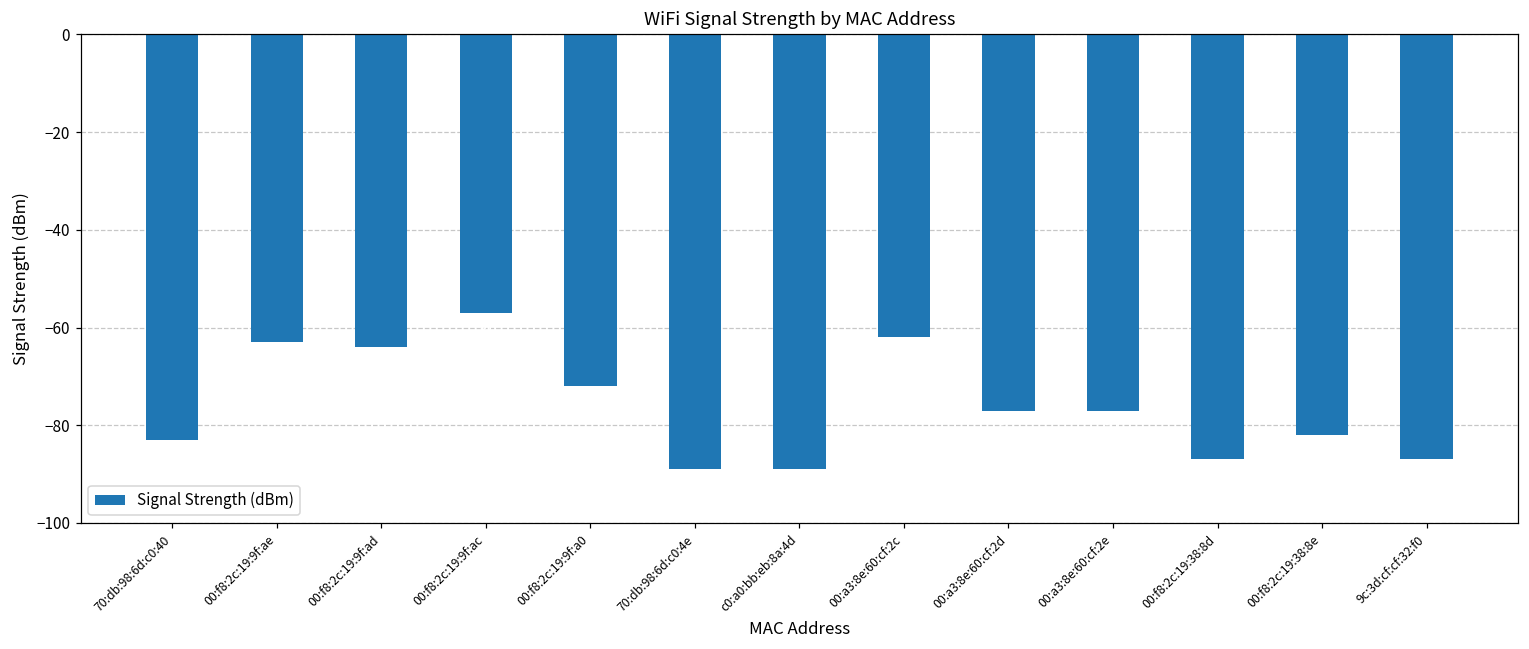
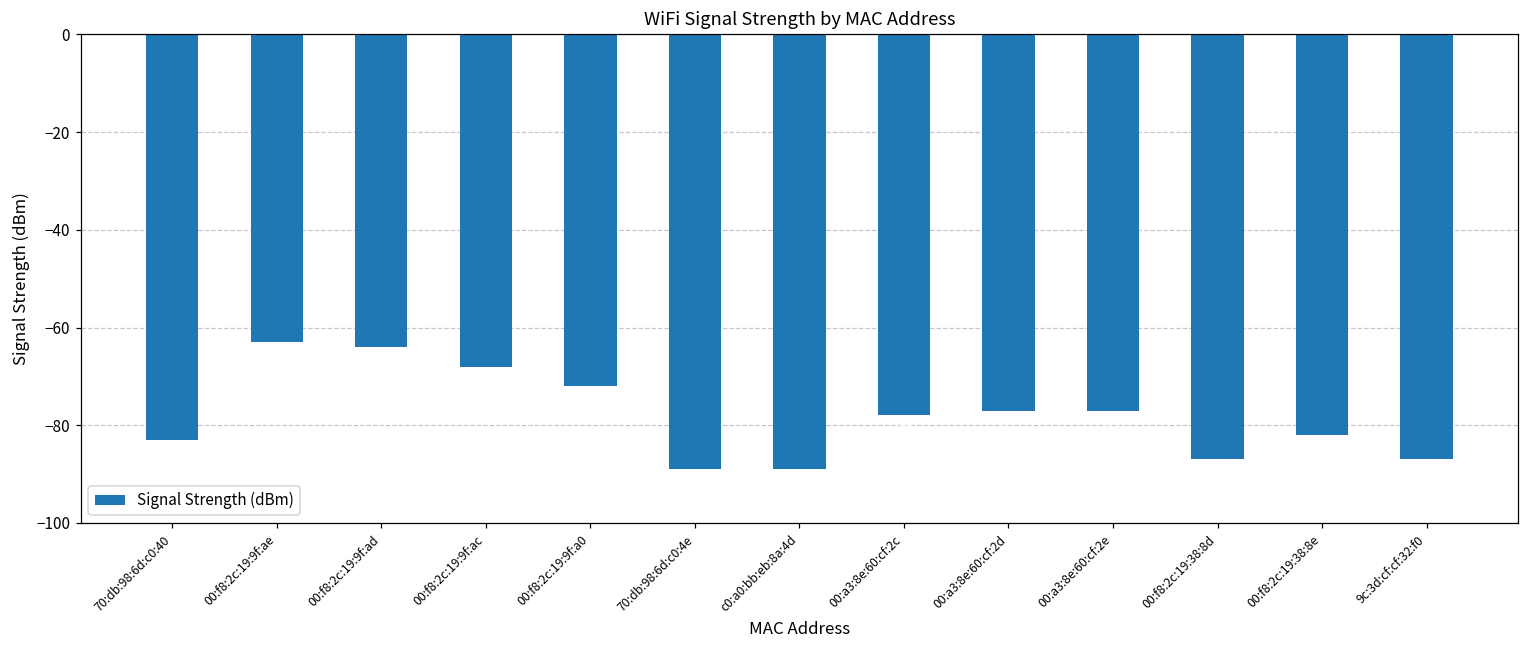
  {
    "70:db:98:6d:c0:40": -83,
    "00:f8:2c:19:9f:ae": -63,
    "00:f8:2c:19:9f:ad": -64,
-   "00:f8:2c:19:9f:ac": -57,
+   "00:f8:2c:19:9f:ac": -68,
    "00:f8:2c:19:9f:a0": -72,
    "70:db:98:6d:c0:4e": -89,
    "c0:a0:bb:eb:8a:4d": -89,
-   "00:a3:8e:60:cf:2c": -62,
+   "00:a3:8e:60:cf:2c": -78,
    "00:a3:8e:60:cf:2d": -77,
    "00:a3:8e:60:cf:2e": -77,
    "00:f8:2c:19:38:8d": -87,
    "00:f8:2c:19:38:8e": -82,
    "9c:3d:cf:cf:32:f0": -87
  }
